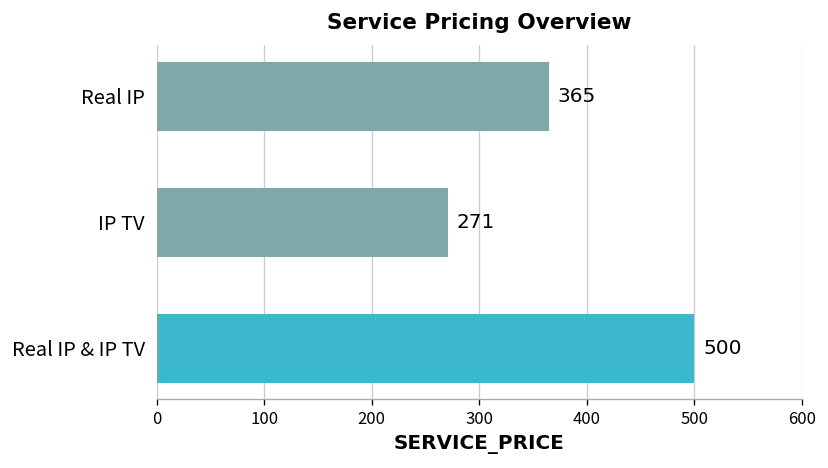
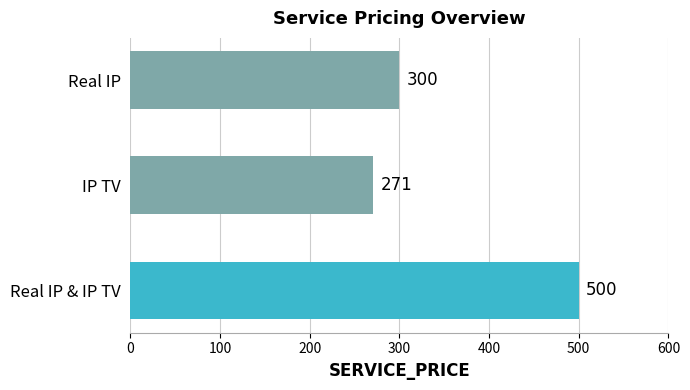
  {
-   "Real IP": 365,
+   "Real IP": 300,
    "IP TV": 271,
    "Real IP & IP TV": 500
  }
